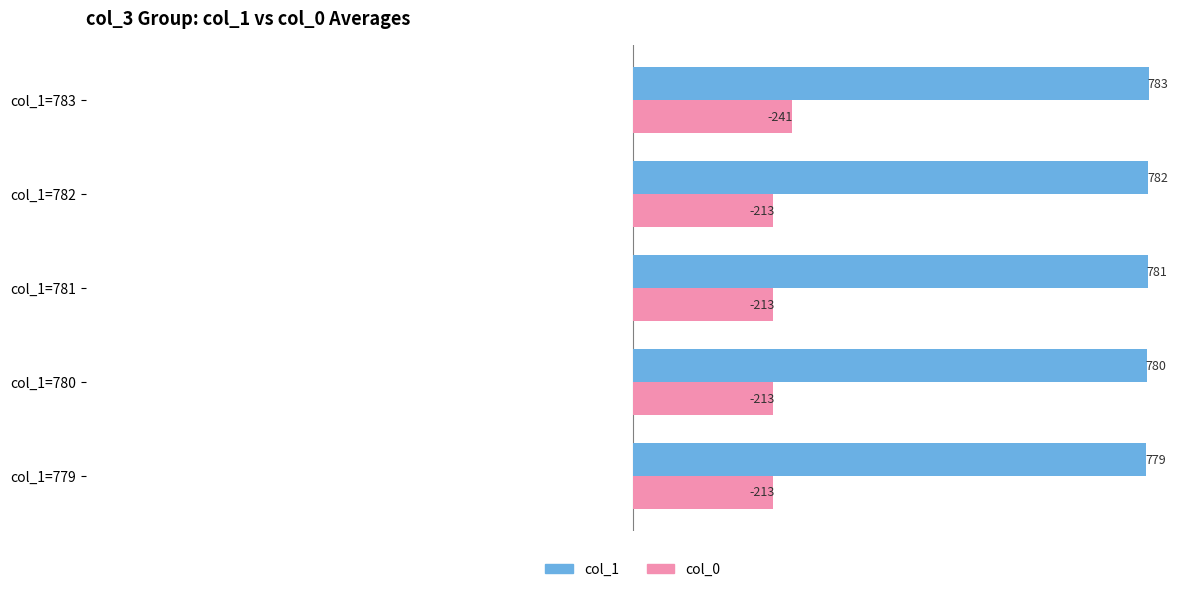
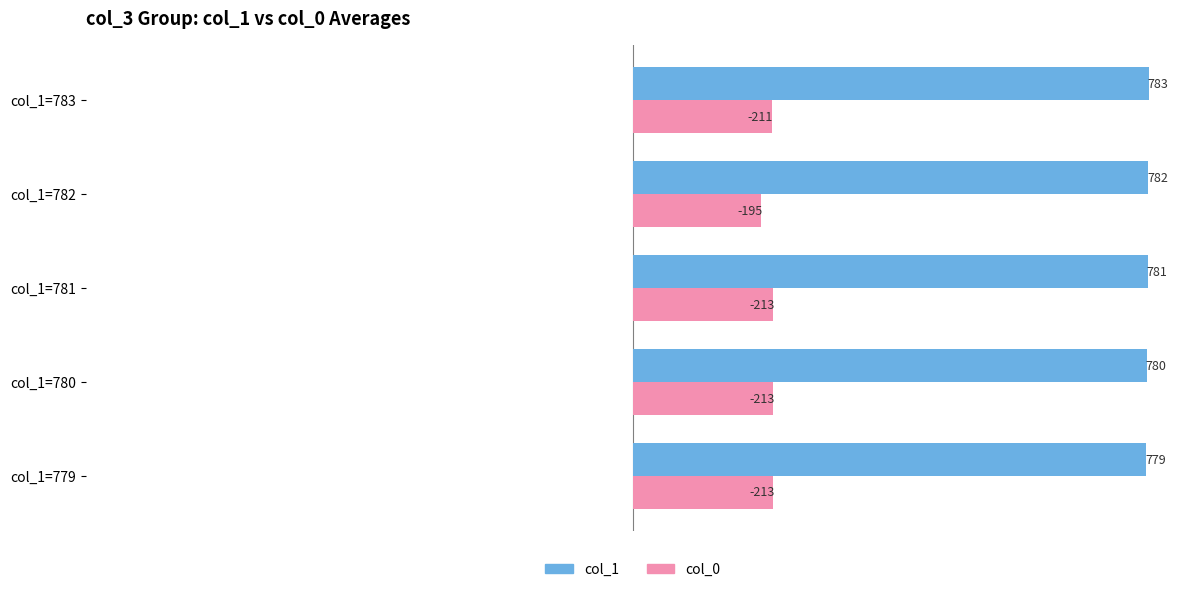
  {
    "col_0": {
-     "col_1=783": -241,
-     "col_1=782": -213,
+     "col_1=783": -211,
+     "col_1=782": -195,
      "col_1=781": -213,
      "col_1=780": -213,
      "col_1=779": -213
    }
  }
